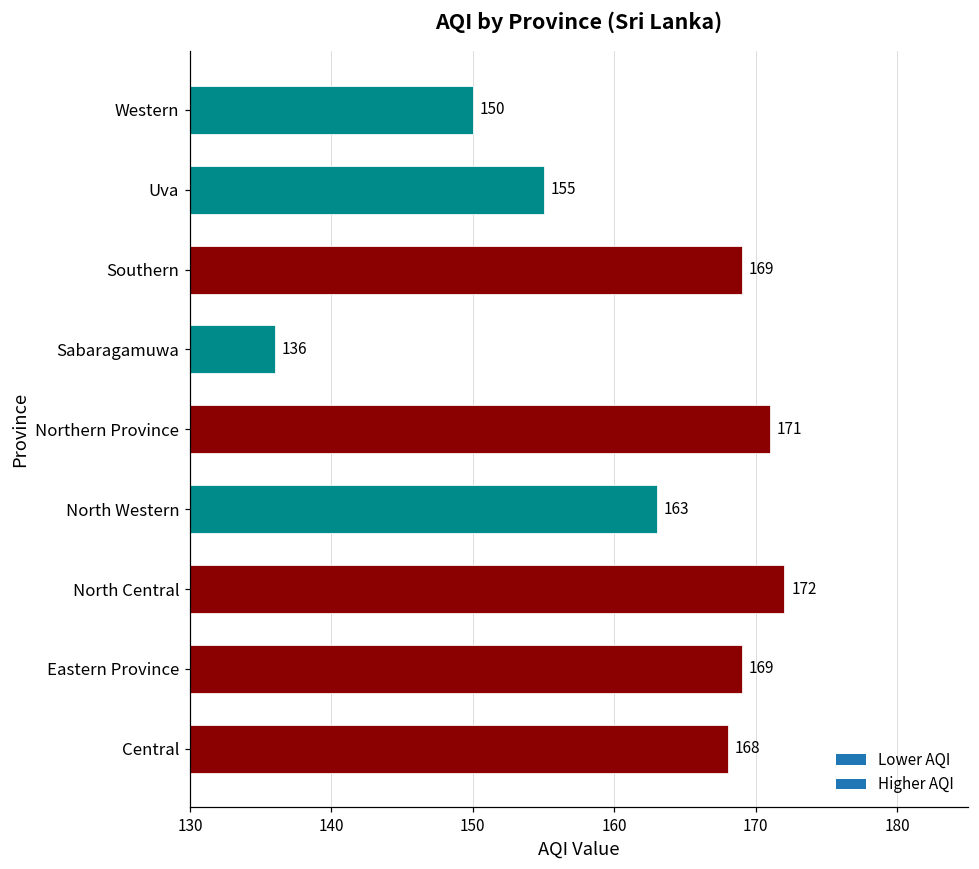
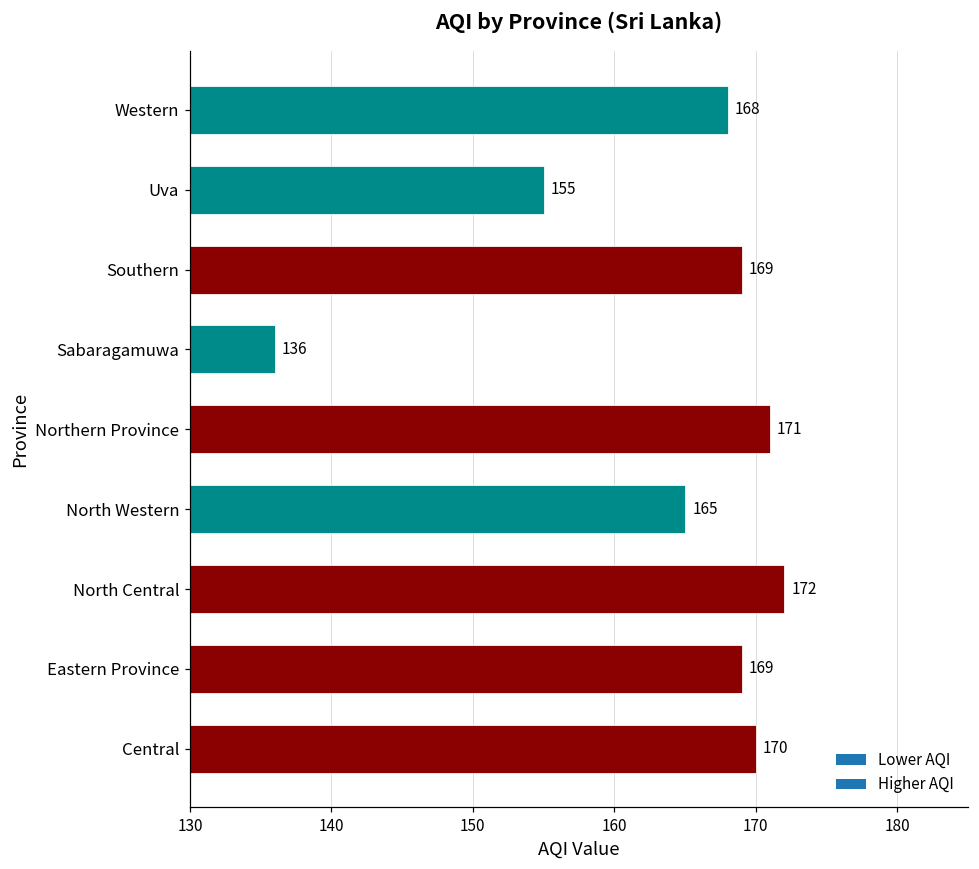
  {
-   "Western": 150,
+   "Western": 168,
    "Uva": 155,
    "Southern": 169,
    "Sabaragamuwa": 136,
    "Northern Province": 171,
-   "North Western": 163,
+   "North Western": 165,
    "North Central": 172,
    "Eastern Province": 169,
-   "Central": 168
+   "Central": 170
  }
